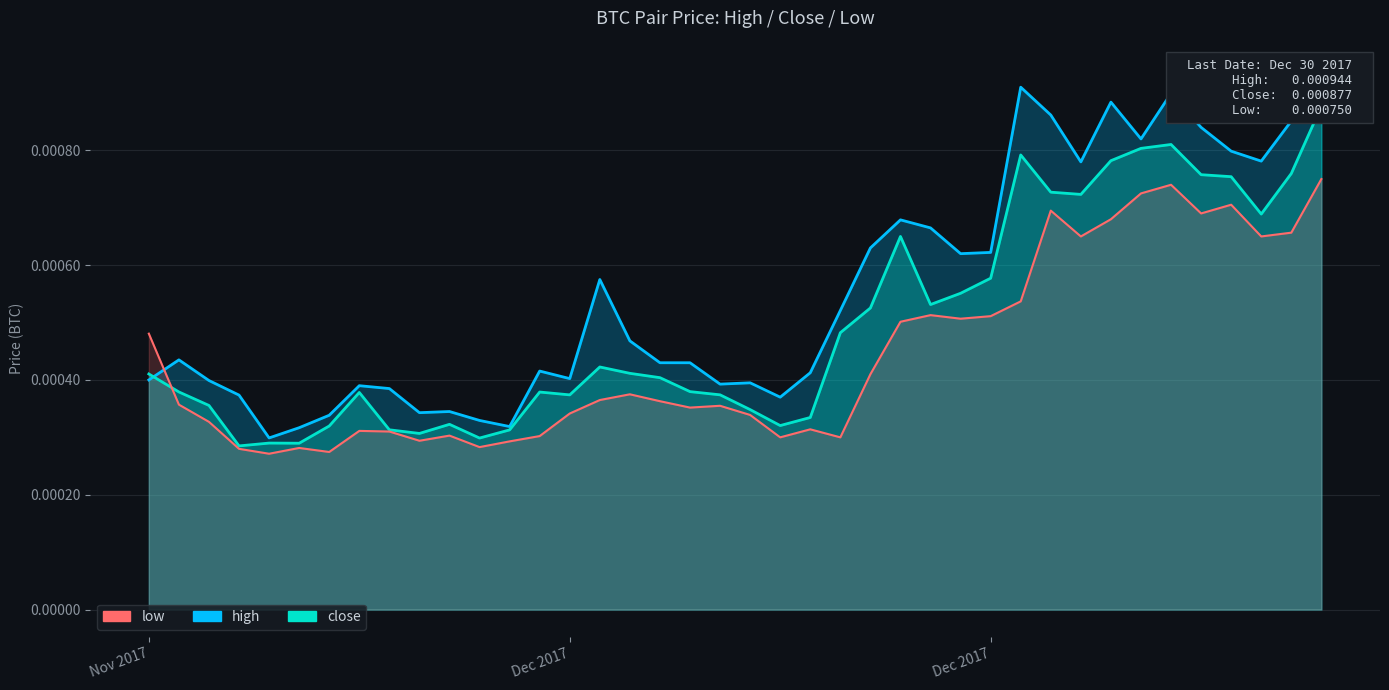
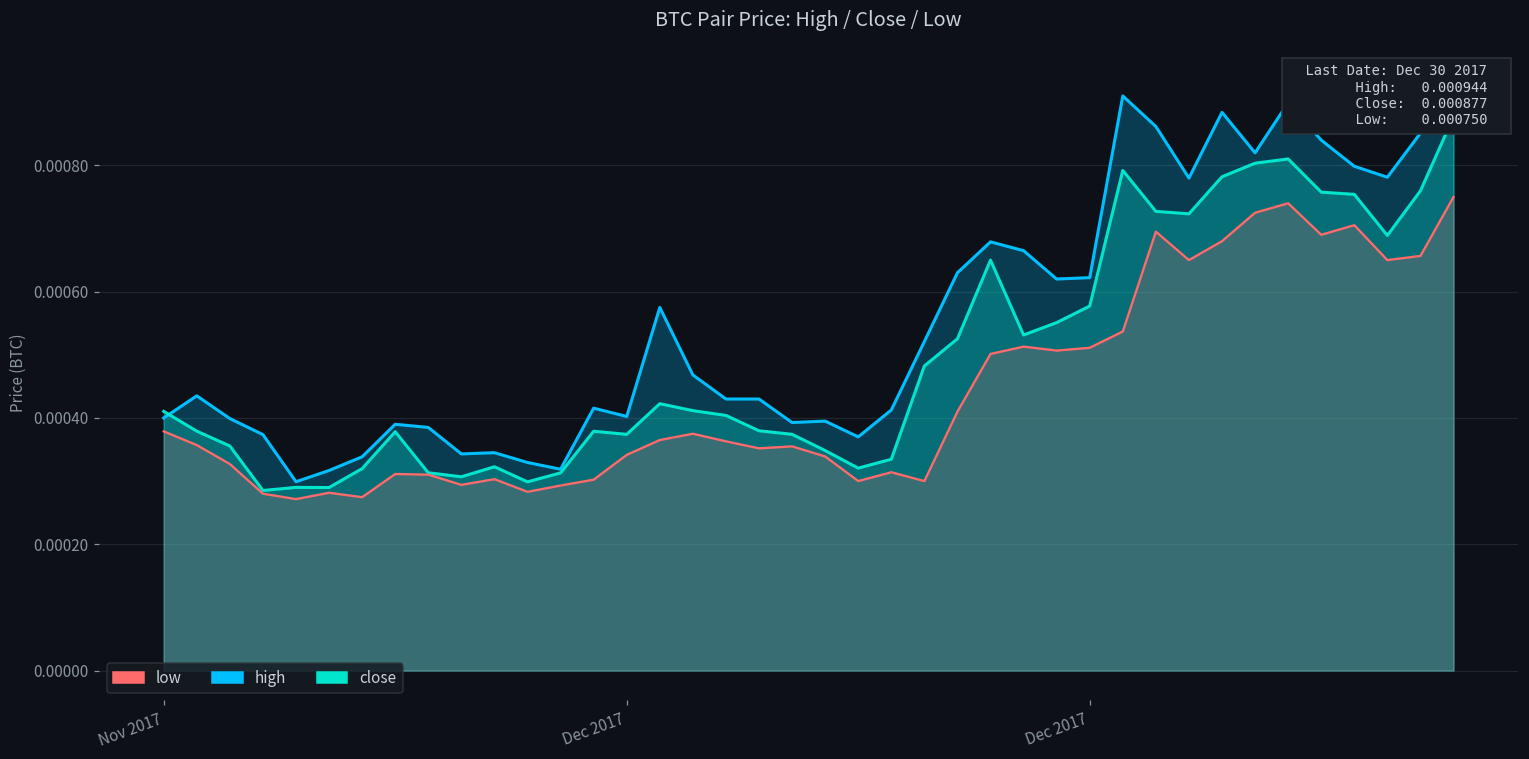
  {
    "high": {
      "Nov 2017": 0.00040
    },
    "close": {
      "Nov 2017": 0.00041
    },
    "low": {
-     "Nov 2017": 0.00048
+     "Nov 2017": 0.00038
    }
  }
